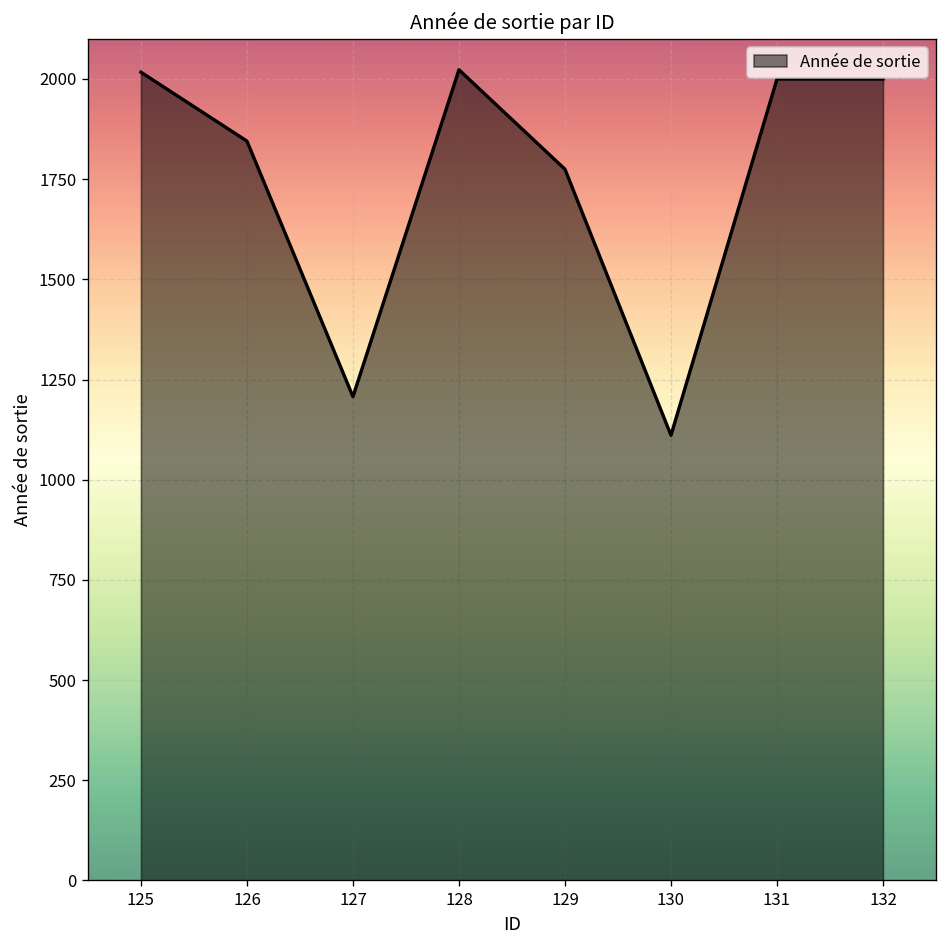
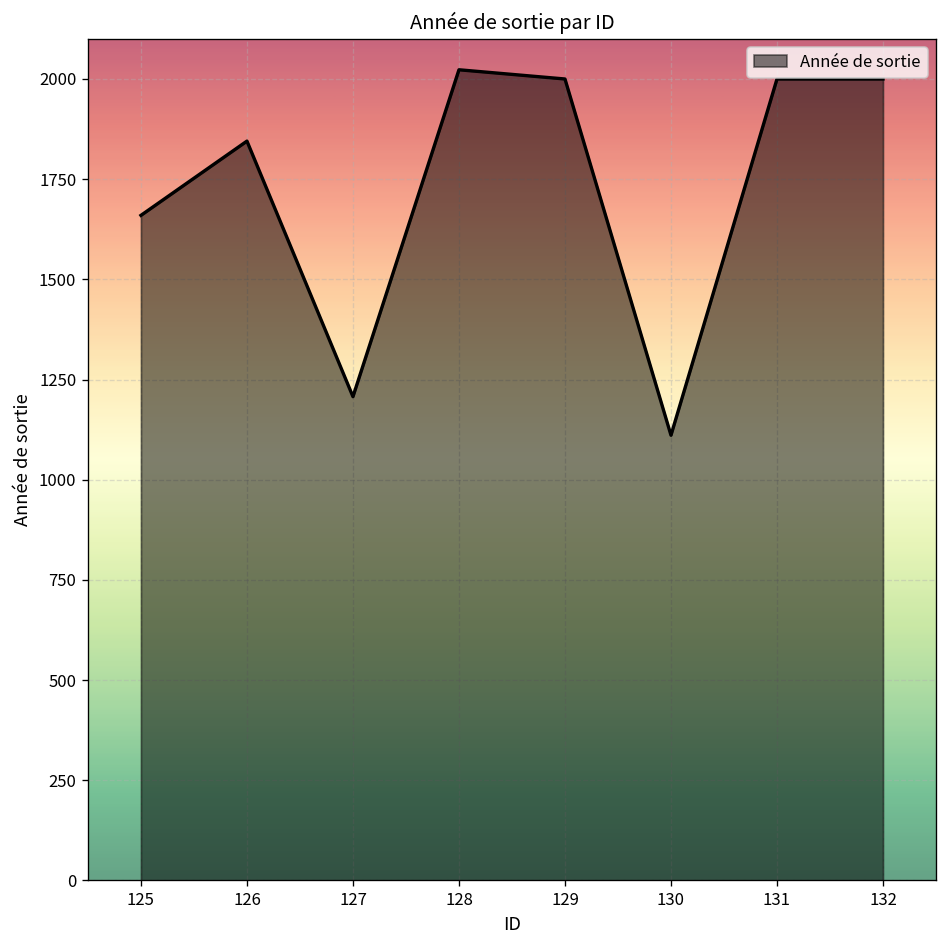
  {
-   "125": 2020,
+   "125": 1660,
    "126": 1850,
    "127": 1210,
    "128": 2020,
-   "129": 1770,
+   "129": 2000,
    "130": 1110,
    "131": 2000,
    "132": 2000
  }
